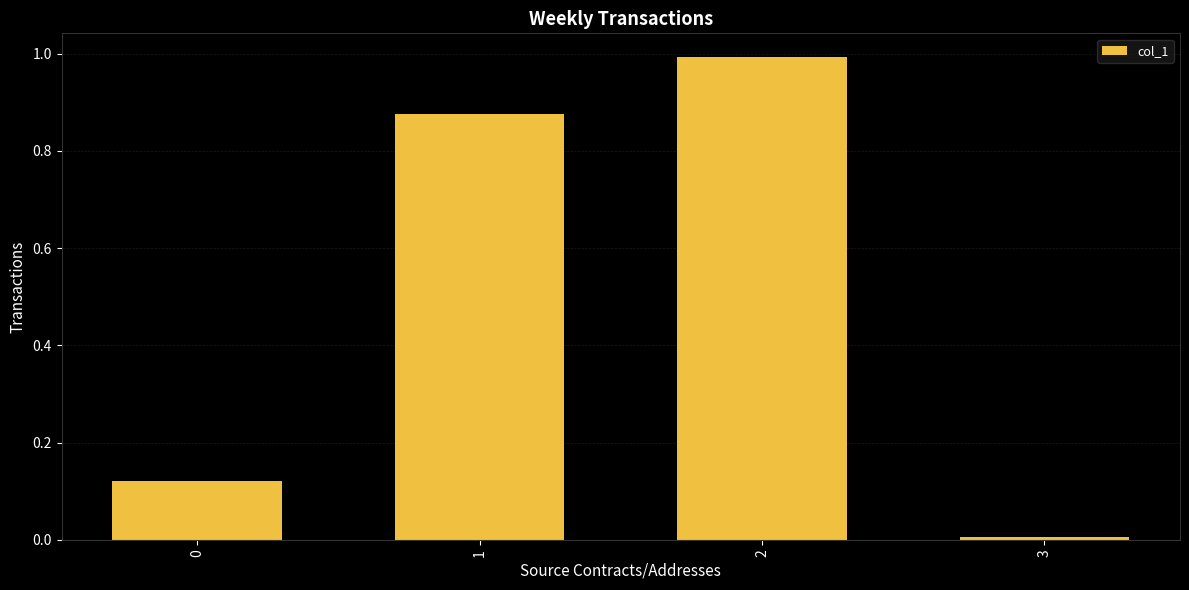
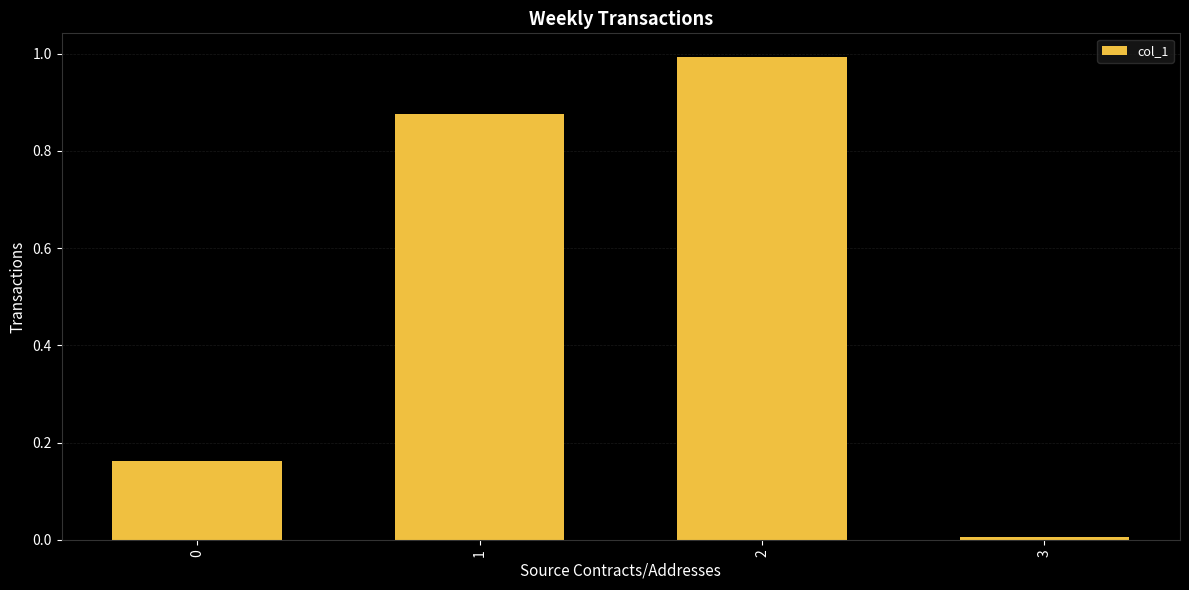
  {
-   "0": 0.12,
+   "0": 0.16,
    "1": 0.88,
    "2": 0.99,
    "3": 0.01
  }
